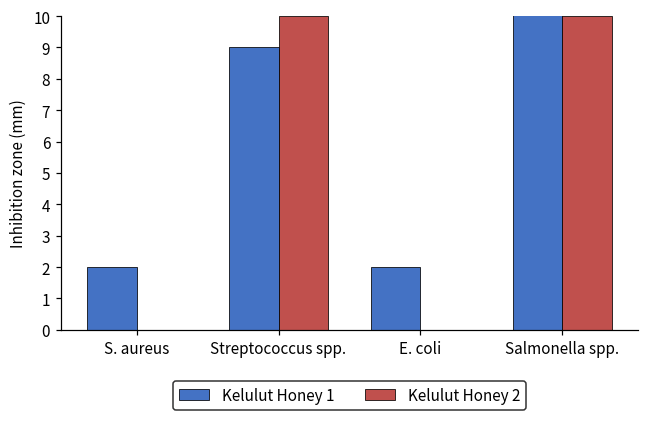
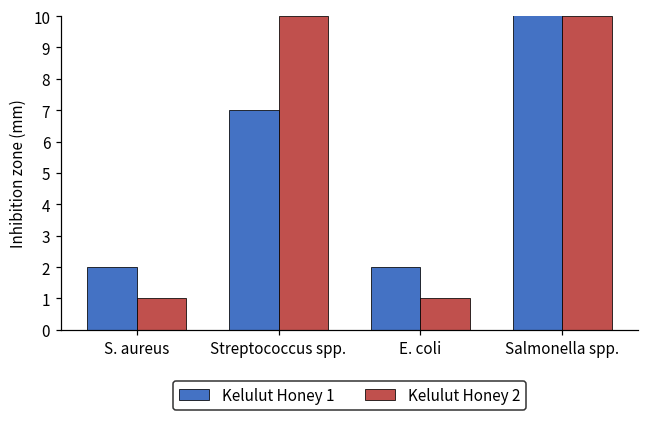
  {
    "Kelulut Honey 1": {
      "S. aureus": 2,
-     "Streptococcus spp.": 9,
+     "Streptococcus spp.": 7,
      "E. coli": 2
    },
    "Kelulut Honey 2": {
-     "S. aureus": 0,
+     "S. aureus": 1,
      "Streptococcus spp.": 10,
-     "E. coli": 0,
+     "E. coli": 1,
      "Salmonella spp.": 10
    }
  }
